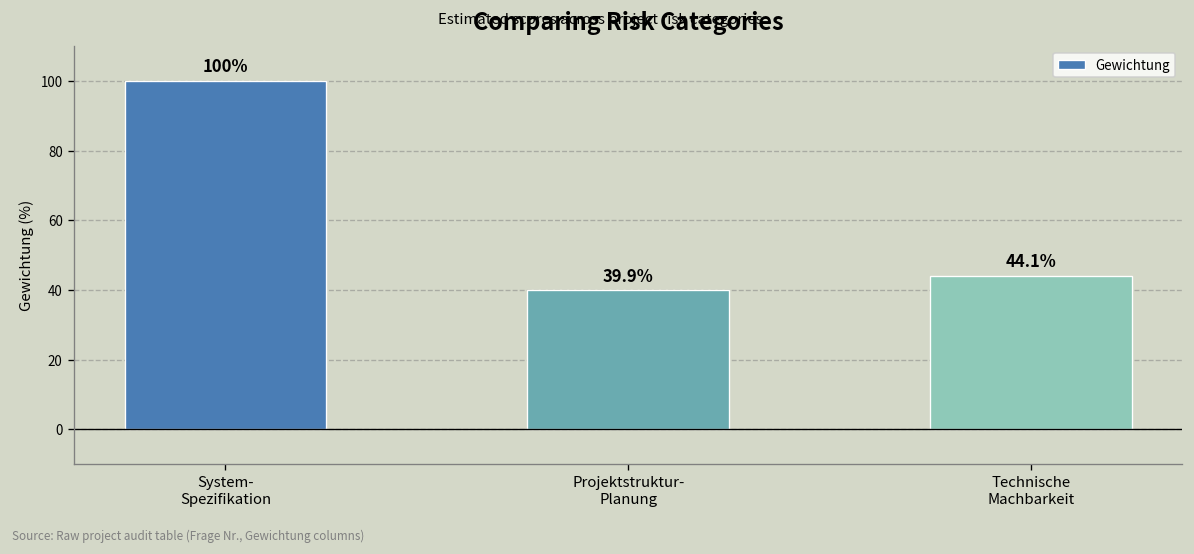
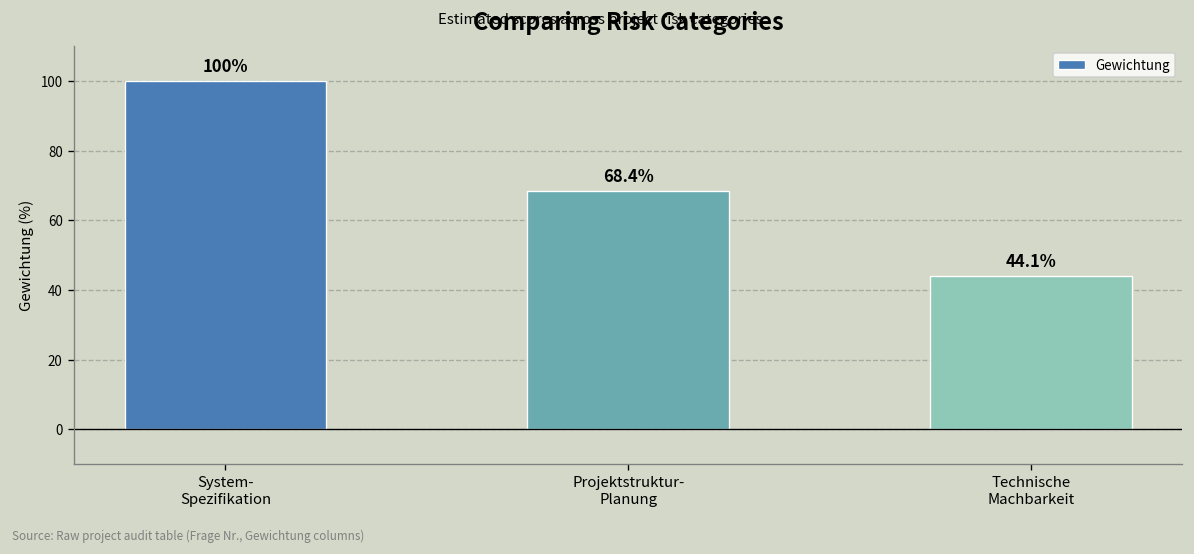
  {
    "System- Spezifikation": "100%",
-   "Projektstruktur- Planung": "39.9%",
+   "Projektstruktur- Planung": "68.4%",
    "Technische Machbarkeit": "44.1%"
  }
